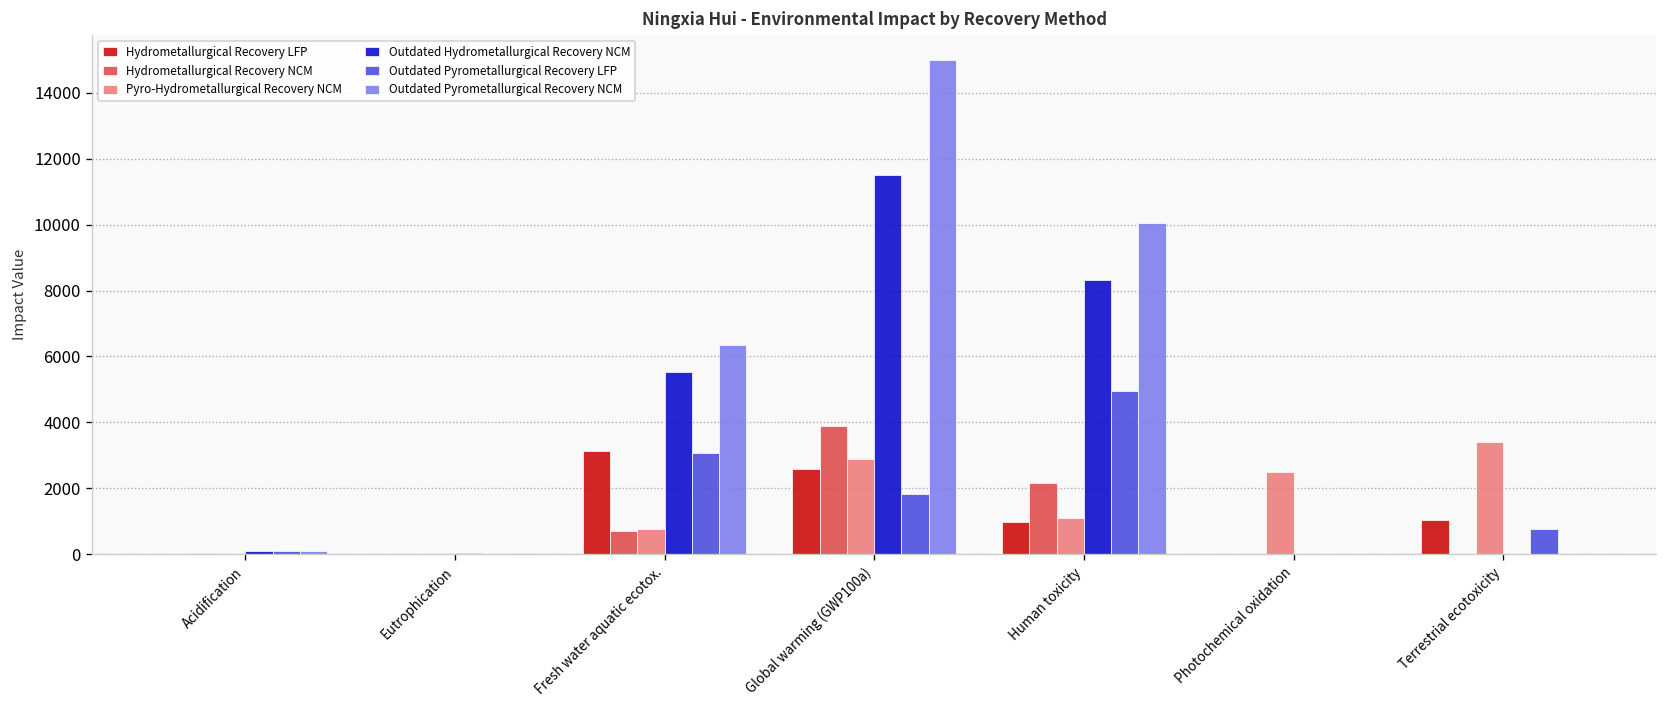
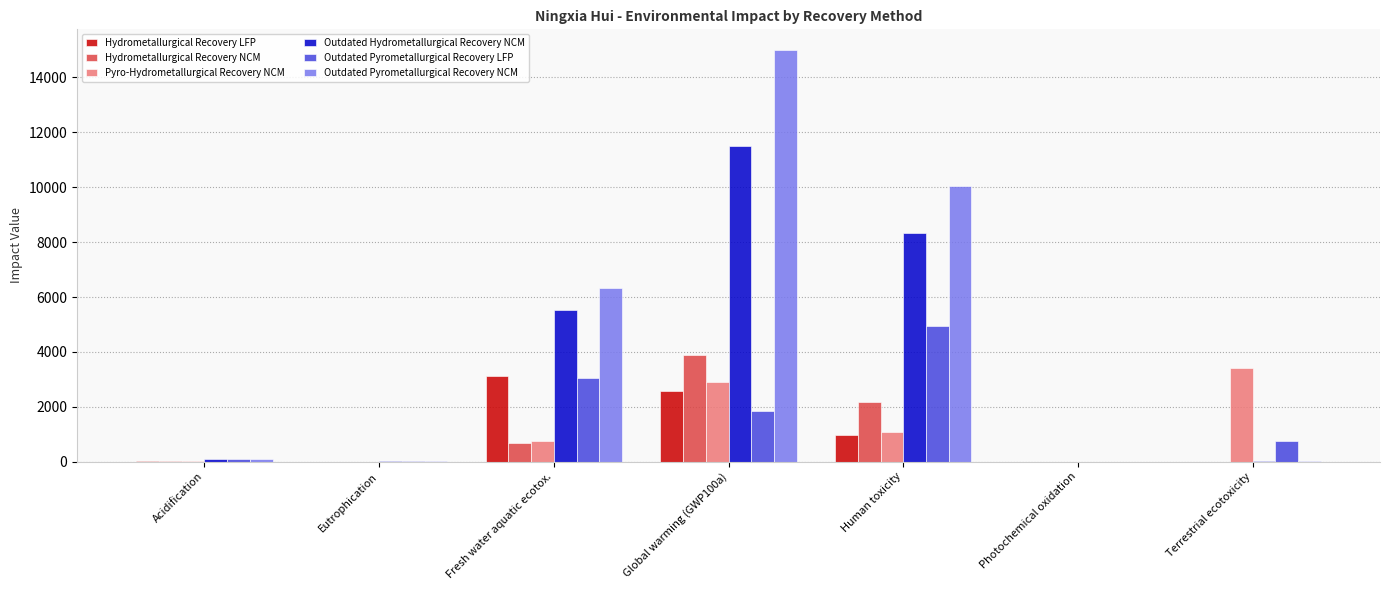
  {
    "Hydrometallurgical Recovery LFP": {
      "Fresh water aquatic ecotox.": 3100,
      "Global warming (GWP100a)": 2600,
      "Human toxicity": 1000,
-     "Terrestrial ecotoxicity": 1000
+     "Terrestrial ecotoxicity": 0
    },
    "Hydrometallurgical Recovery NCM": {
      "Fresh water aquatic ecotox.": 700,
      "Global warming (GWP100a)": 3900,
      "Human toxicity": 2200
    },
    "Pyro-Hydrometallurgical Recovery NCM": {
      "Fresh water aquatic ecotox.": 800,
      "Global warming (GWP100a)": 2900,
      "Human toxicity": 1100,
-     "Photochemical oxidation": 2500,
+     "Photochemical oxidation": 0,
      "Terrestrial ecotoxicity": 3400
    },
    "Outdated Hydrometallurgical Recovery NCM": {
      "Acidification": 100,
      "Fresh water aquatic ecotox.": 5500,
      "Global warming (GWP100a)": 11500,
      "Human toxicity": 8300
    },
    "Outdated Pyrometallurgical Recovery LFP": {
      "Fresh water aquatic ecotox.": 3100,
      "Global warming (GWP100a)": 1800,
      "Human toxicity": 4900,
      "Terrestrial ecotoxicity": 800
    },
    "Outdated Pyrometallurgical Recovery NCM": {
      "Acidification": 100,
      "Fresh water aquatic ecotox.": 6300,
      "Global warming (GWP100a)": 15000,
      "Human toxicity": 10000
    }
  }
